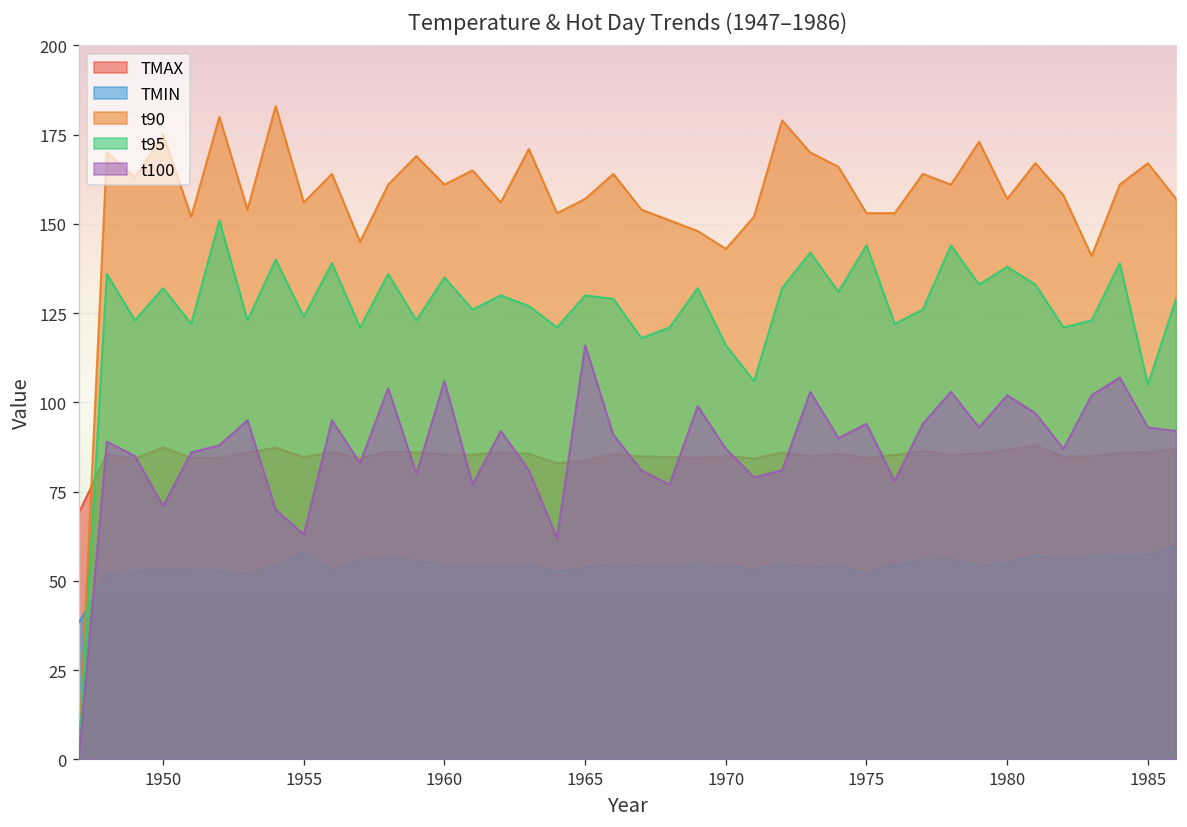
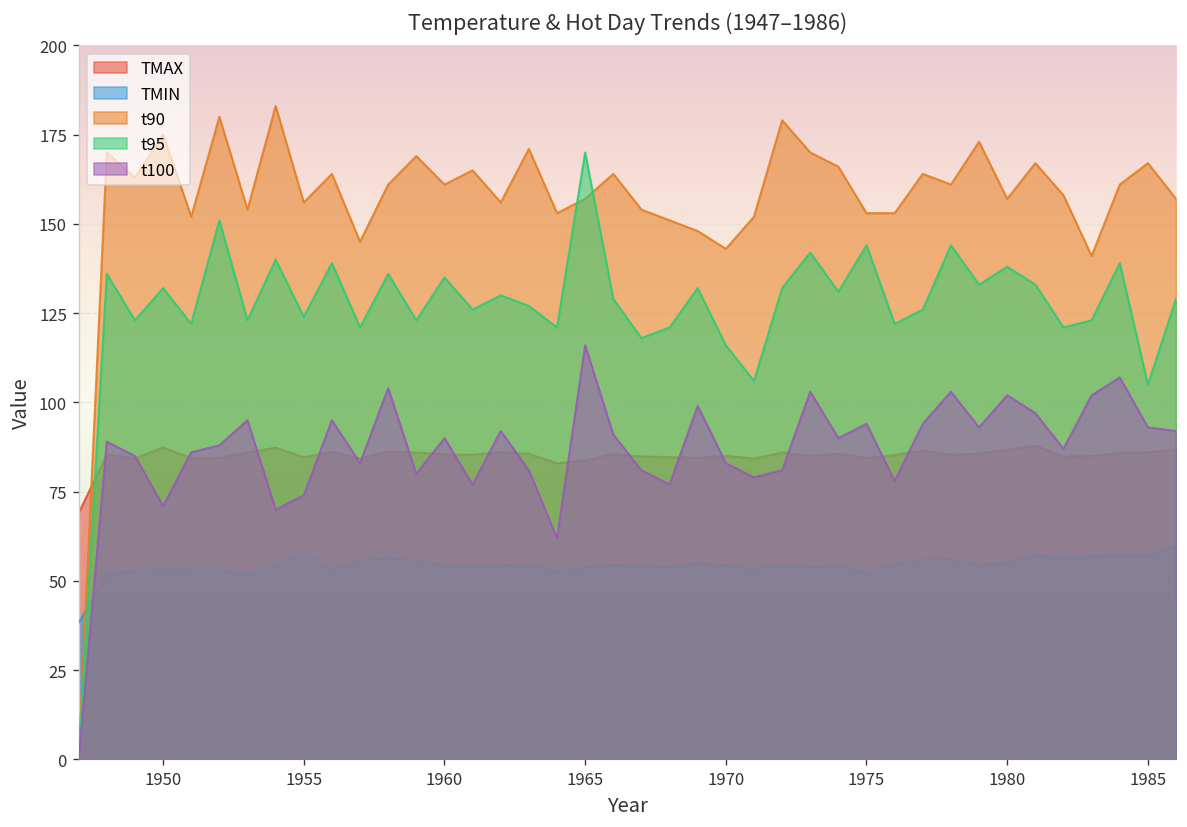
  {
    "TMIN": {
      "1950": 53,
      "1955": 58,
      "1960": 54,
      "1965": 54,
      "1970": 54,
      "1975": 52,
      "1980": 55,
      "1985": 57
    },
    "t95": {
      "1950": 132,
      "1955": 124,
      "1960": 135,
-     "1965": 130,
+     "1965": 170,
      "1970": 116,
      "1975": 144,
      "1980": 138,
      "1985": 105
    },
    "t100": {
      "1950": 71,
-     "1955": 63,
-     "1960": 106,
+     "1955": 74,
+     "1960": 90,
      "1965": 116,
-     "1970": 87,
+     "1970": 83,
      "1975": 94,
      "1980": 102,
      "1985": 93
    }
  }
